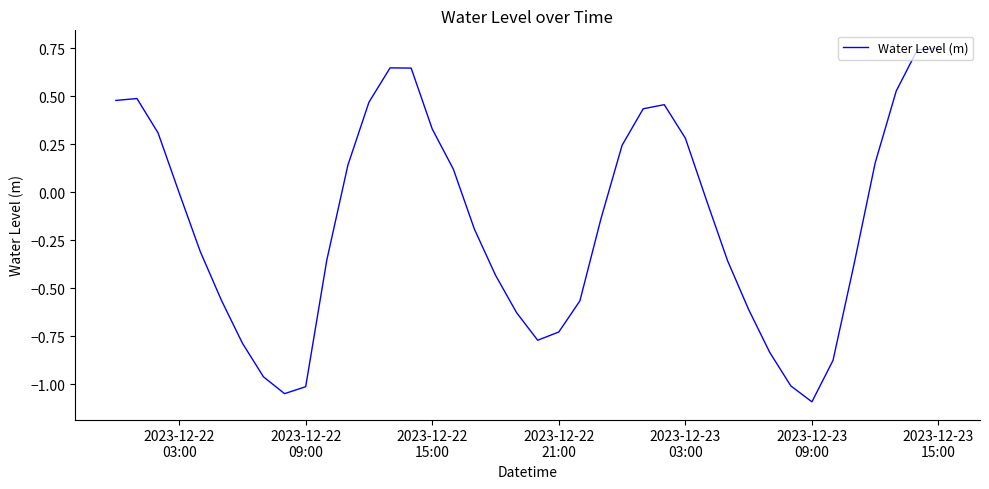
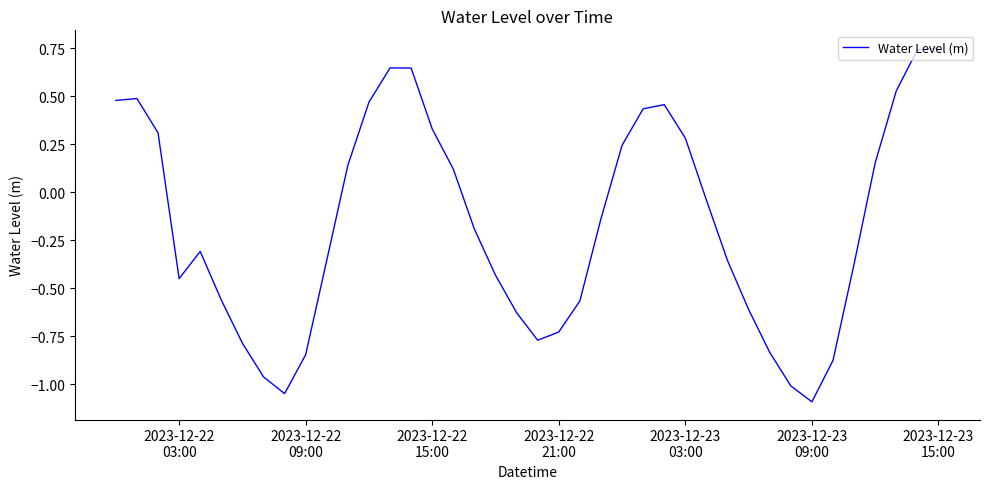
  {
-   "2023-12-22 03:00": 0.00,
-   "2023-12-22 09:00": -1.01,
+   "2023-12-22 03:00": -0.45,
+   "2023-12-22 09:00": -0.85,
    "2023-12-22 15:00": 0.33,
    "2023-12-22 21:00": -0.73,
    "2023-12-23 03:00": 0.28,
    "2023-12-23 09:00": -1.09
  }
